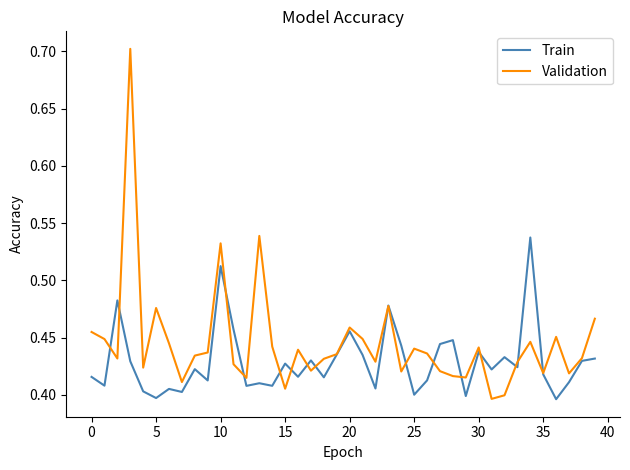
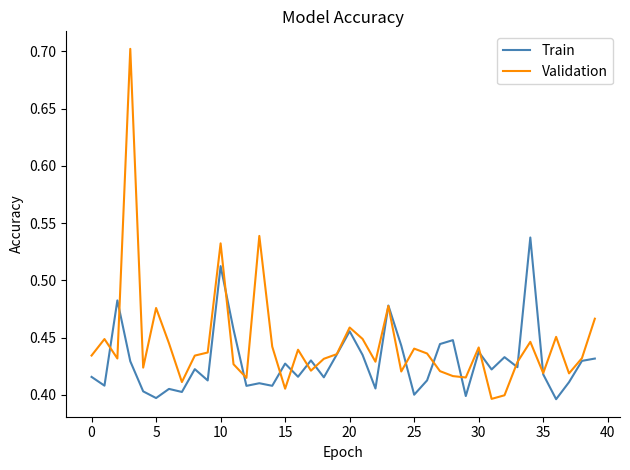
  {
    "Train": {
      "0": 0.416,
      "5": 0.397,
      "10": 0.512,
      "15": 0.427,
      "20": 0.456,
      "25": 0.400,
      "30": 0.438
    },
    "Validation": {
-     "0": 0.455,
+     "0": 0.434,
      "5": 0.476,
      "10": 0.532,
      "15": 0.405,
      "20": 0.459,
      "25": 0.440,
      "30": 0.441
    }
  }
